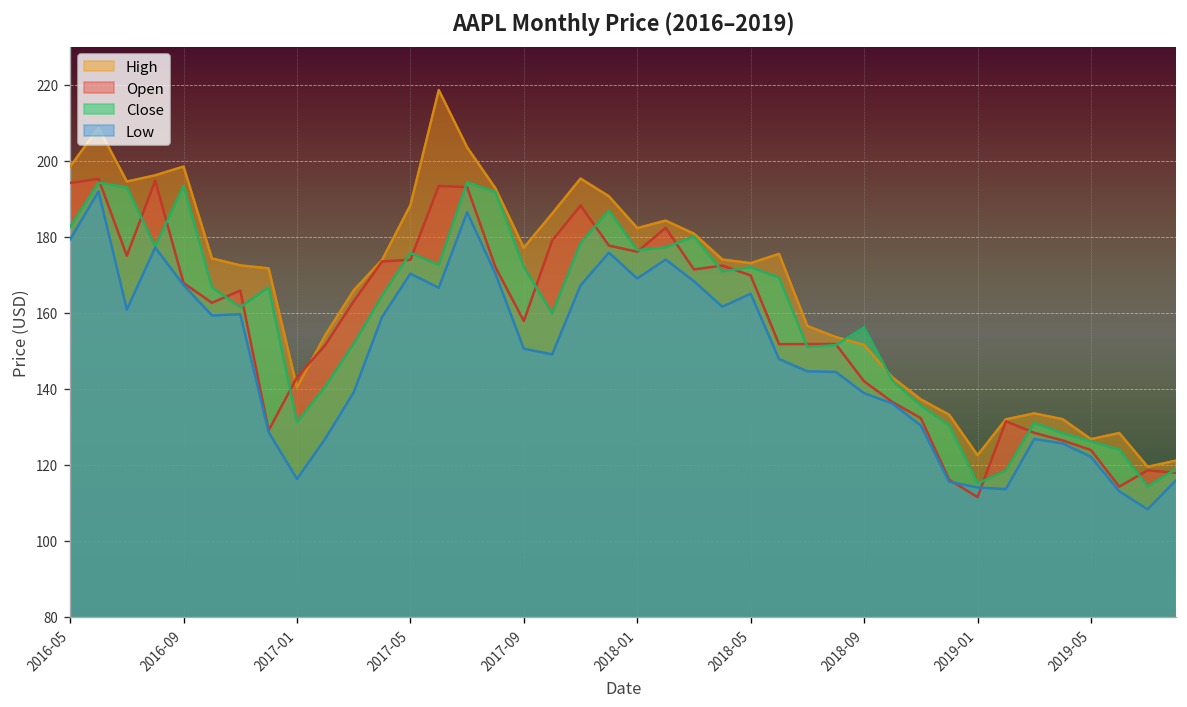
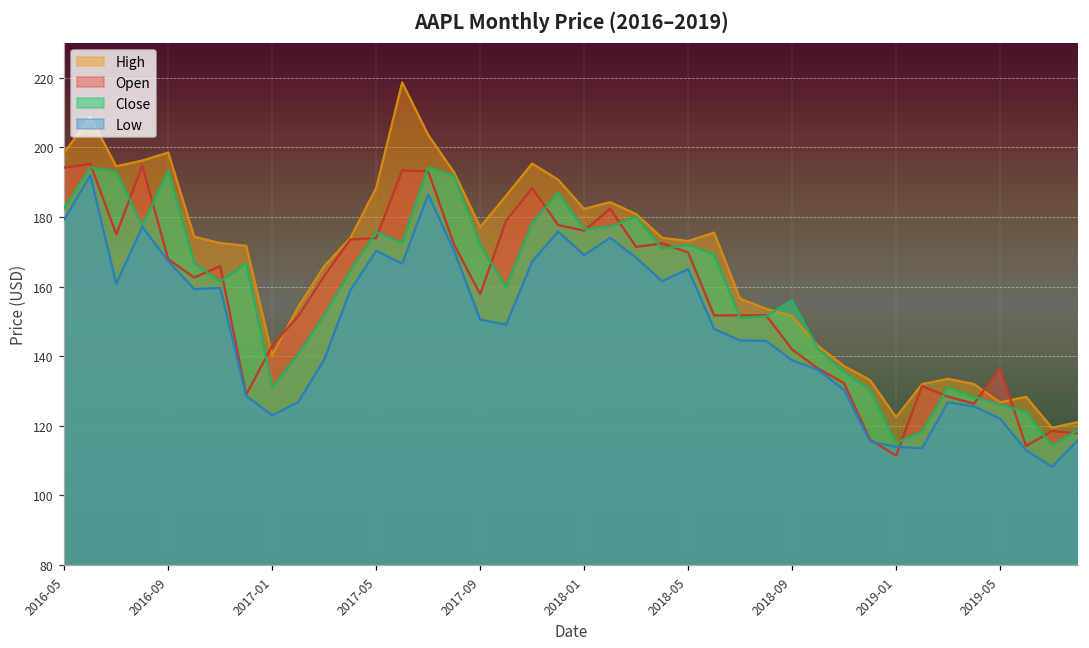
  {
    "High": {
      "2016-05": 198,
      "2016-09": 198,
      "2017-01": 140,
      "2017-05": 188,
      "2017-09": 177,
      "2018-01": 182,
      "2018-05": 173,
      "2018-09": 152,
      "2019-01": 123
    },
    "Open": {
      "2016-05": 194,
      "2017-01": 143,
      "2017-05": 174,
      "2017-09": 158,
      "2018-05": 170,
      "2018-09": 142,
      "2019-01": 111,
-     "2019-05": 124
+     "2019-05": 137
    },
    "Close": {
      "2016-05": 183,
      "2016-09": 193,
      "2017-01": 131,
      "2017-05": 176,
      "2017-09": 172,
      "2018-05": 172,
      "2018-09": 156,
      "2019-01": 115
    },
    "Low": {
      "2016-05": 179,
-     "2017-01": 116,
+     "2017-01": 123,
      "2017-05": 170,
      "2017-09": 151,
      "2018-01": 169,
      "2018-05": 165,
      "2018-09": 139,
      "2019-01": 114,
      "2019-05": 122
    }
  }
